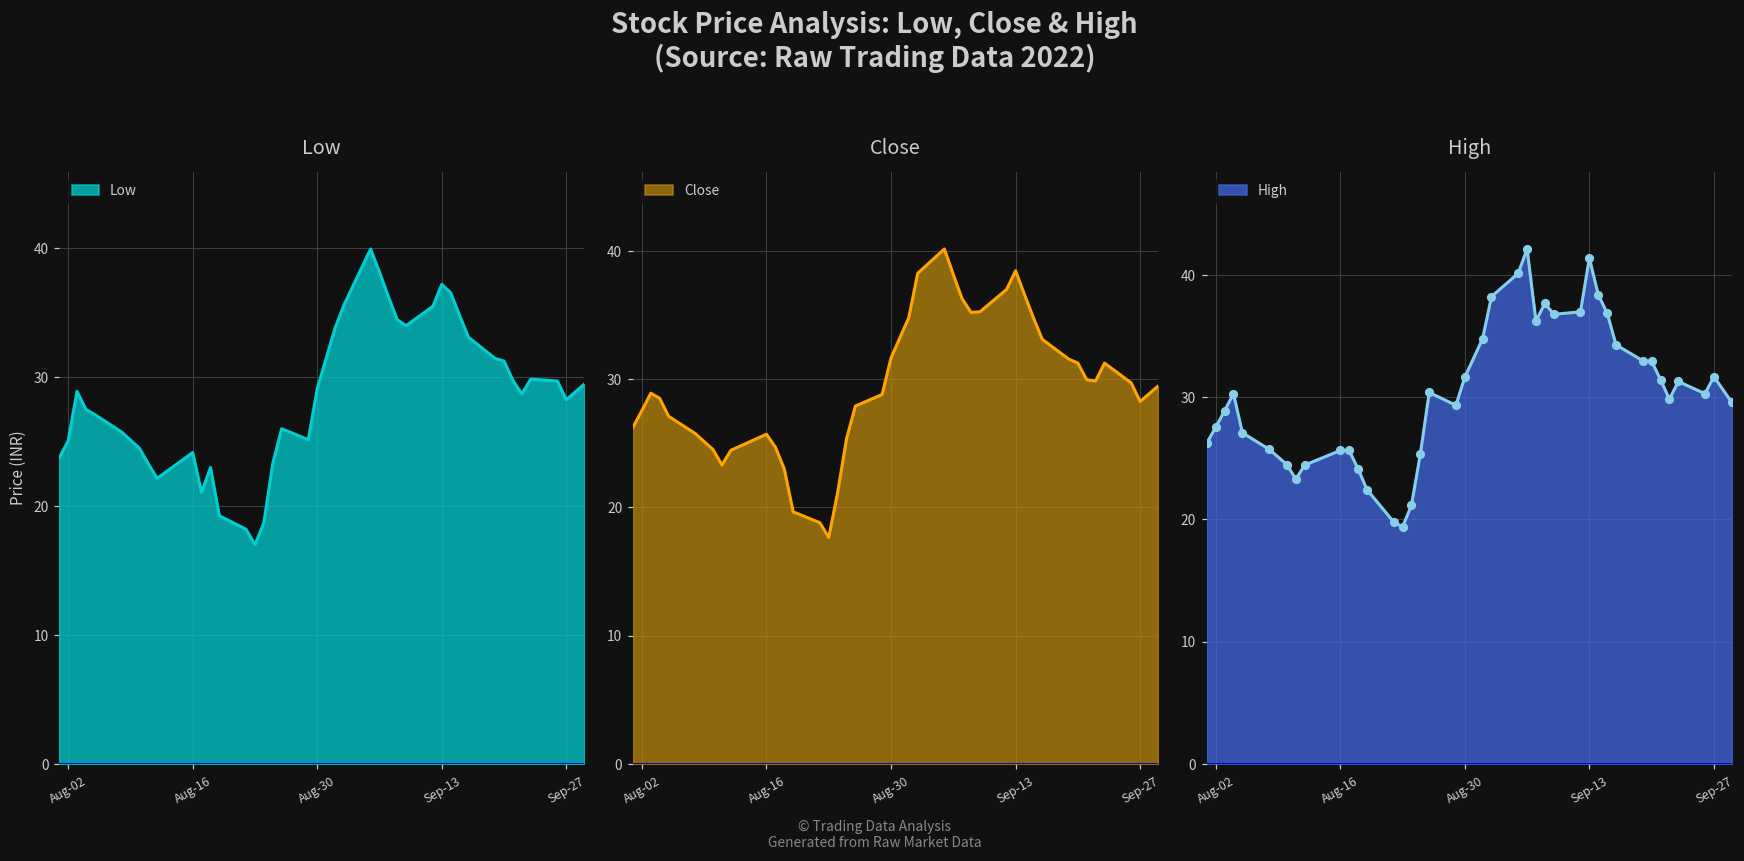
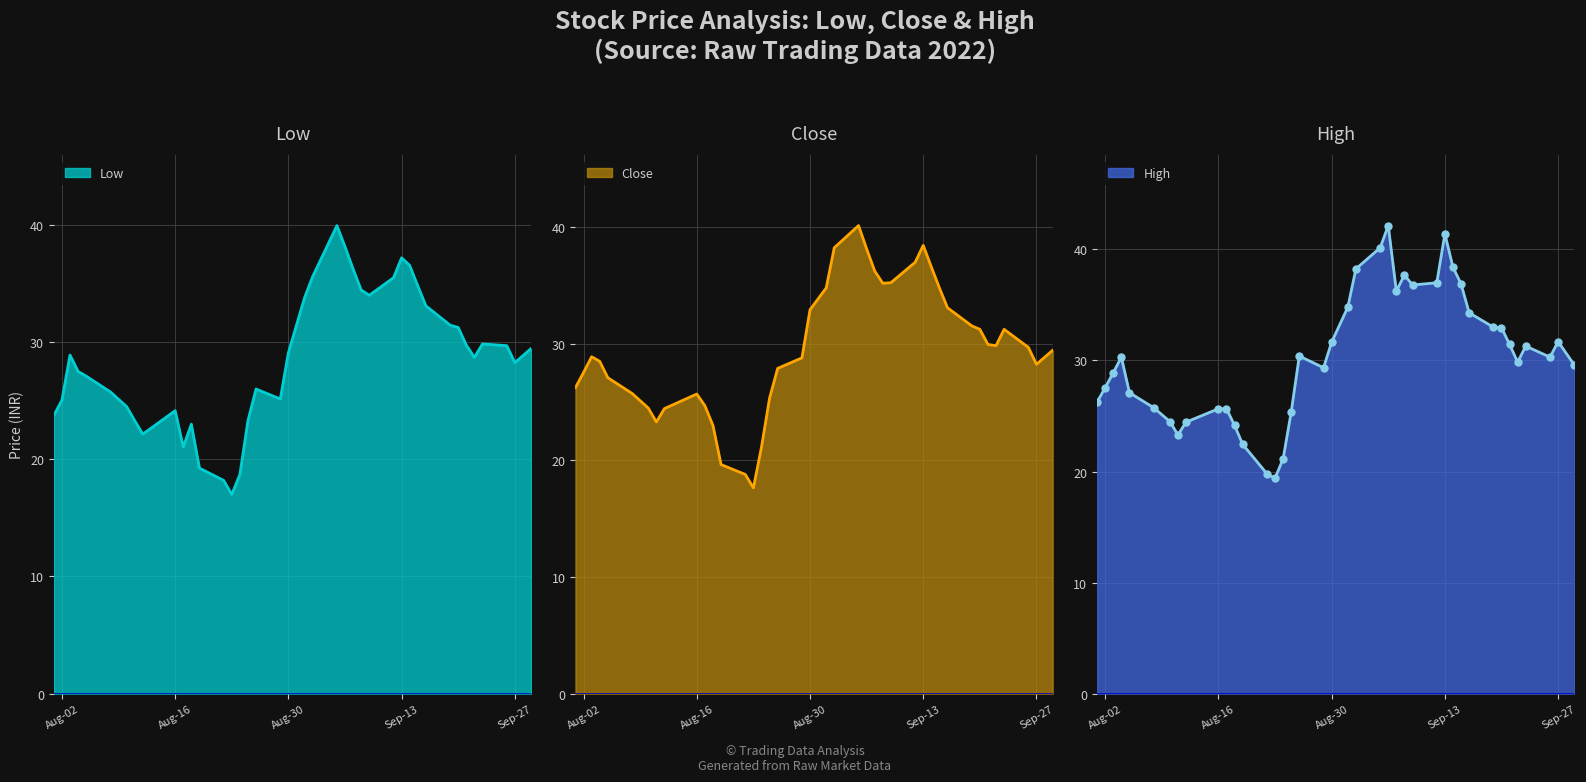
  {
    "Low": {
      "Aug-02": 25.1,
      "Aug-16": 24.2,
      "Aug-30": 29.1,
      "Sep-13": 37.2,
      "Sep-27": 28.3
    },
    "Close": {
      "Aug-02": 27.6,
      "Aug-16": 25.7,
-     "Aug-30": 31.7,
+     "Aug-30": 32.9,
      "Sep-13": 38.5,
      "Sep-27": 28.3
    },
    "High": {
      "Aug-02": 27.6,
      "Aug-16": 25.7,
      "Aug-30": 31.7,
      "Sep-13": 41.4,
      "Sep-27": 31.7
    }
  }
